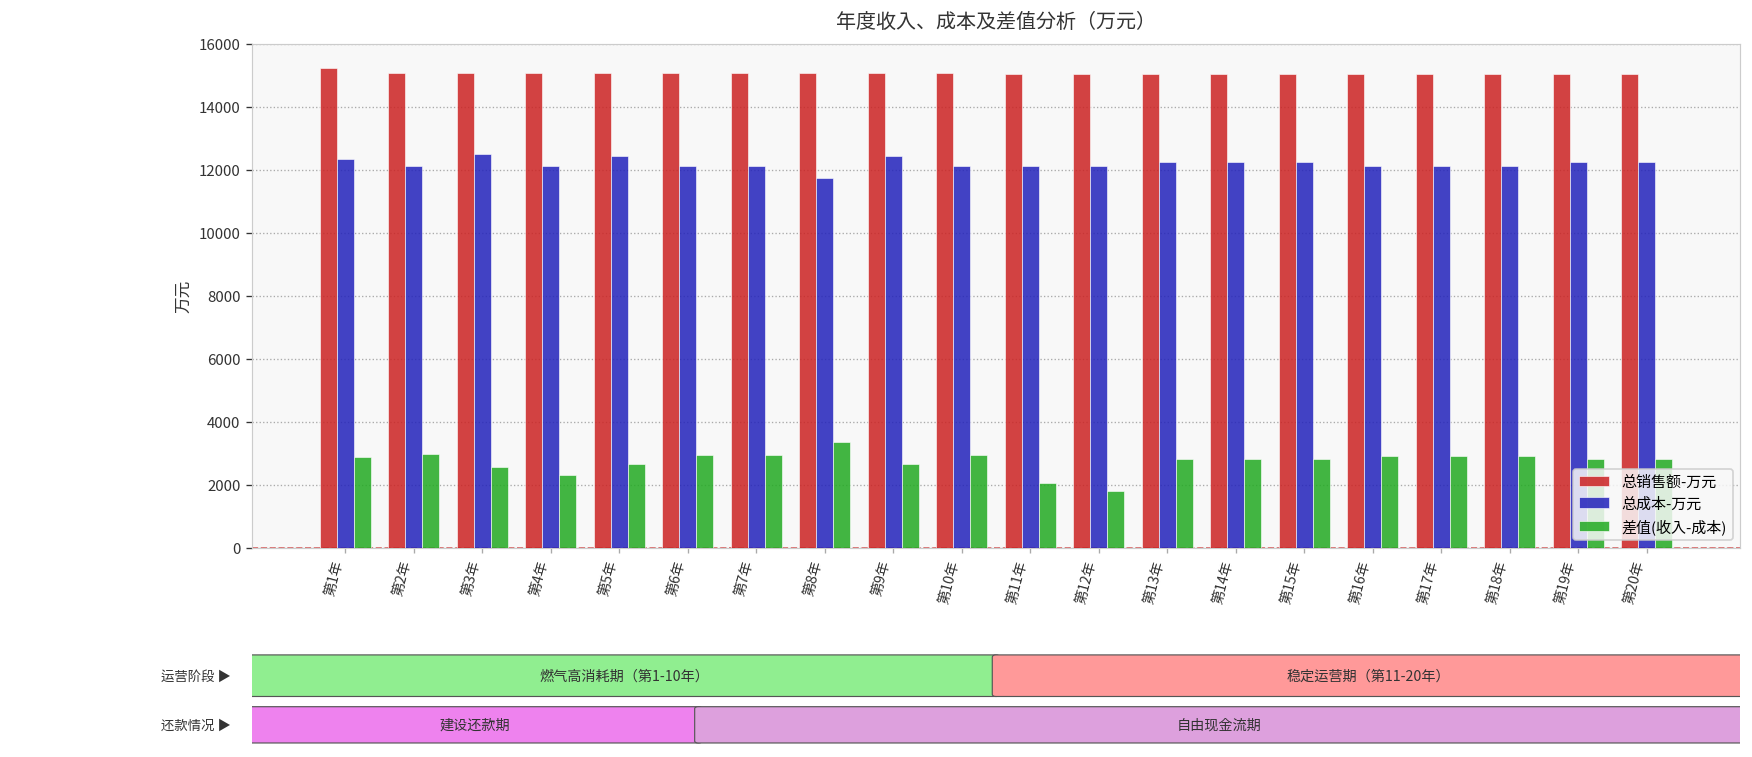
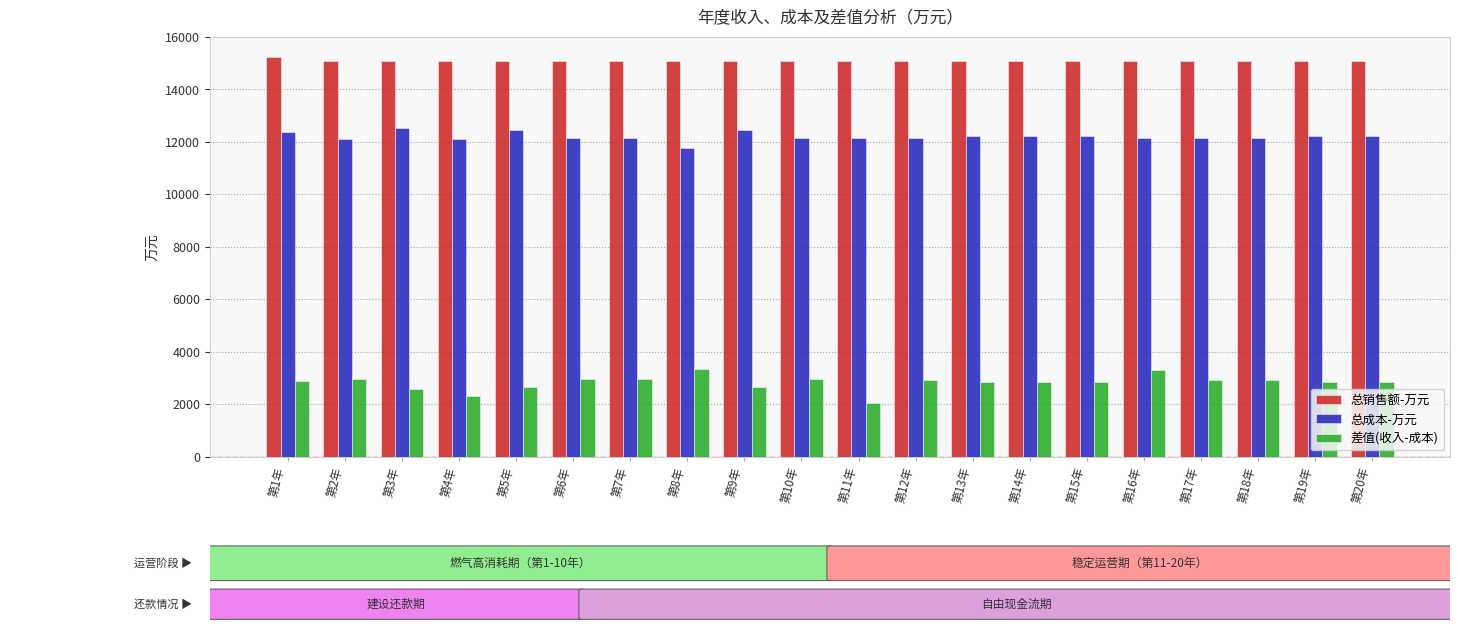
  {
    "总销售额-万元": {
      "第1年": 15200,
      "第2年": 15100,
      "第3年": 15100,
      "第4年": 15100,
      "第5年": 15100,
      "第6年": 15100,
      "第7年": 15100,
      "第8年": 15100,
      "第9年": 15100,
      "第10年": 15100,
      "第11年": 15100,
      "第12年": 15100,
      "第13年": 15100,
      "第14年": 15100,
      "第15年": 15100,
      "第16年": 15100,
      "第17年": 15100,
      "第18年": 15100,
      "第19年": 15100,
      "第20年": 15100
    },
    "总成本-万元": {
      "第1年": 12400,
      "第2年": 12100,
      "第3年": 12500,
      "第4年": 12100,
      "第5年": 12400,
      "第6年": 12100,
      "第7年": 12100,
      "第8年": 11700,
      "第9年": 12400,
      "第10年": 12100,
      "第11年": 12100,
      "第12年": 12100,
      "第13年": 12200,
      "第14年": 12200,
      "第15年": 12200,
      "第16年": 12100,
      "第17年": 12100,
      "第18年": 12100,
      "第19年": 12200,
      "第20年": 12200
    },
    "差值(收入-成本)": {
      "第1年": 2900,
      "第2年": 3000,
      "第3年": 2600,
      "第4年": 2300,
      "第5年": 2600,
      "第6年": 2900,
      "第7年": 2900,
      "第8年": 3300,
      "第9年": 2600,
      "第10年": 2900,
      "第11年": 2100,
-     "第12年": 1800,
+     "第12年": 2900,
      "第13年": 2800,
      "第14年": 2800,
      "第15年": 2800,
-     "第16年": 2900,
+     "第16年": 3300,
      "第17年": 2900,
      "第18年": 2900,
      "第19年": 2800,
      "第20年": 2800
    }
  }
